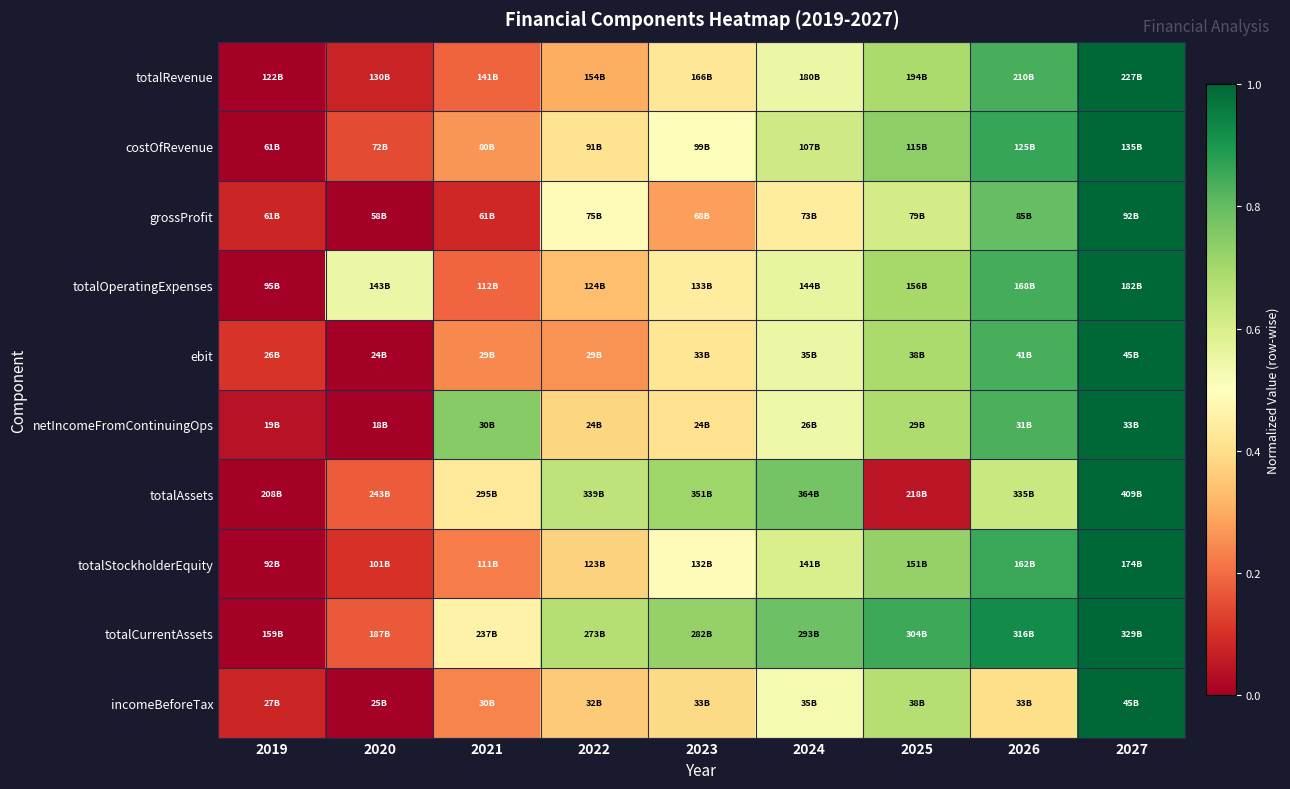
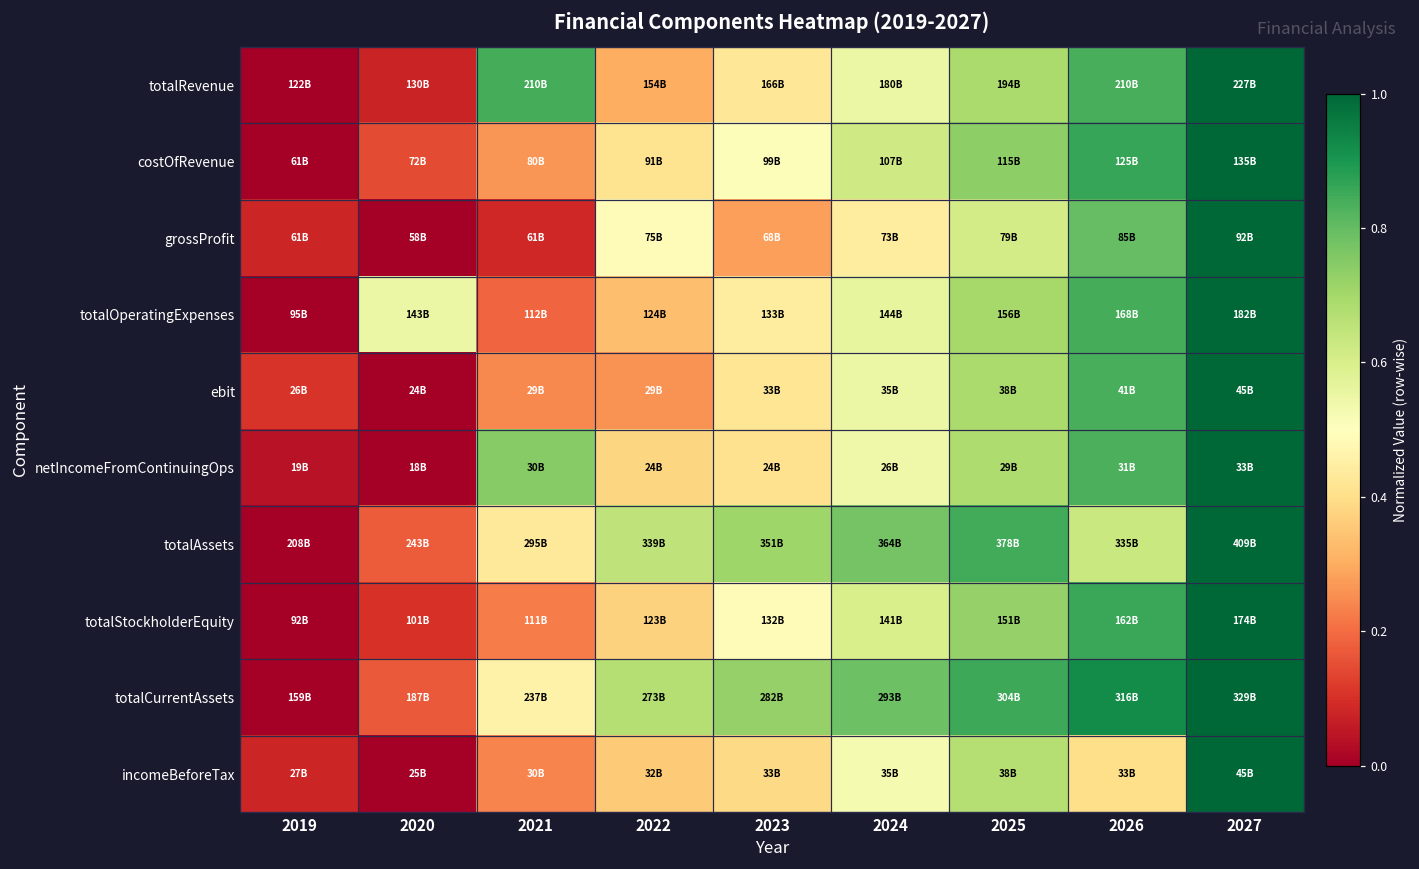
  {
    "totalRevenue": {
      "2019": "122B",
      "2020": "130B",
-     "2021": "141B",
+     "2021": "210B",
      "2022": "154B",
      "2023": "166B",
      "2024": "180B",
      "2025": "194B",
      "2026": "210B",
      "2027": "227B"
    },
    "costOfRevenue": {
      "2019": "61B",
      "2020": "72B",
      "2021": "80B",
      "2022": "91B",
      "2023": "99B",
      "2024": "107B",
      "2025": "115B",
      "2026": "125B",
      "2027": "135B"
    },
    "grossProfit": {
      "2019": "61B",
      "2020": "58B",
      "2021": "61B",
      "2022": "75B",
      "2023": "68B",
      "2024": "73B",
      "2025": "79B",
      "2026": "85B",
      "2027": "92B"
    },
    "totalOperatingExpenses": {
      "2019": "95B",
      "2020": "143B",
      "2021": "112B",
      "2022": "124B",
      "2023": "133B",
      "2024": "144B",
      "2025": "156B",
      "2026": "168B",
      "2027": "182B"
    },
    "ebit": {
      "2019": "26B",
      "2020": "24B",
      "2021": "29B",
      "2022": "29B",
      "2023": "33B",
      "2024": "35B",
      "2025": "38B",
      "2026": "41B",
      "2027": "45B"
    },
    "netIncomeFromContinuingOps": {
      "2019": "19B",
      "2020": "18B",
      "2021": "30B",
      "2022": "24B",
      "2023": "24B",
      "2024": "26B",
      "2025": "29B",
      "2026": "31B",
      "2027": "33B"
    },
    "totalAssets": {
      "2019": "208B",
      "2020": "243B",
      "2021": "295B",
      "2022": "339B",
      "2023": "351B",
      "2024": "364B",
-     "2025": "218B",
+     "2025": "378B",
      "2026": "335B",
      "2027": "409B"
    },
    "totalStockholderEquity": {
      "2019": "92B",
      "2020": "101B",
      "2021": "111B",
      "2022": "123B",
      "2023": "132B",
      "2024": "141B",
      "2025": "151B",
      "2026": "162B",
      "2027": "174B"
    },
    "totalCurrentAssets": {
      "2019": "159B",
      "2020": "187B",
      "2021": "237B",
      "2022": "273B",
      "2023": "282B",
      "2024": "293B",
      "2025": "304B",
      "2026": "316B",
      "2027": "329B"
    },
    "incomeBeforeTax": {
      "2019": "27B",
      "2020": "25B",
      "2021": "30B",
      "2022": "32B",
      "2023": "33B",
      "2024": "35B",
      "2025": "38B",
      "2026": "33B",
      "2027": "45B"
    }
  }
